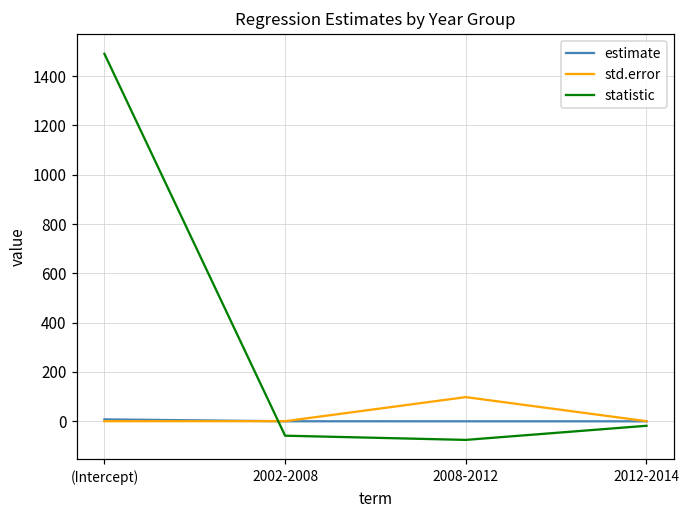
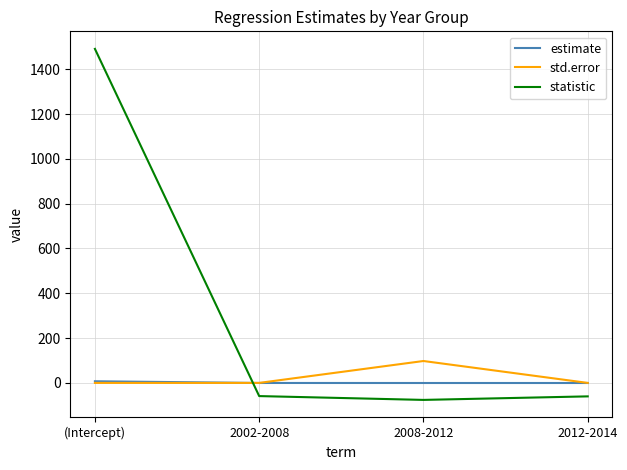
  {
    "estimate": {
      "2008-2012": 0
    },
    "std.error": {
      "2008-2012": 100
    },
    "statistic": {
      "(Intercept)": 1490,
      "2002-2008": -60,
      "2008-2012": -80,
-     "2012-2014": -20
+     "2012-2014": -60
    }
  }
